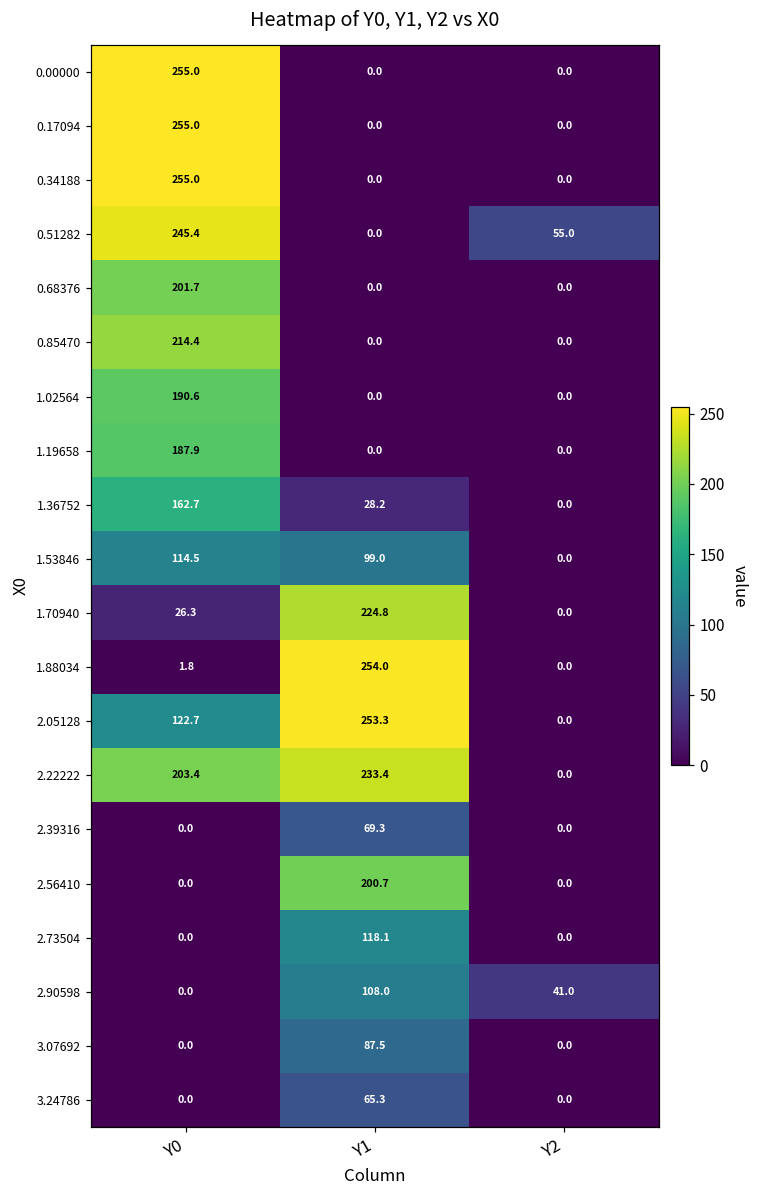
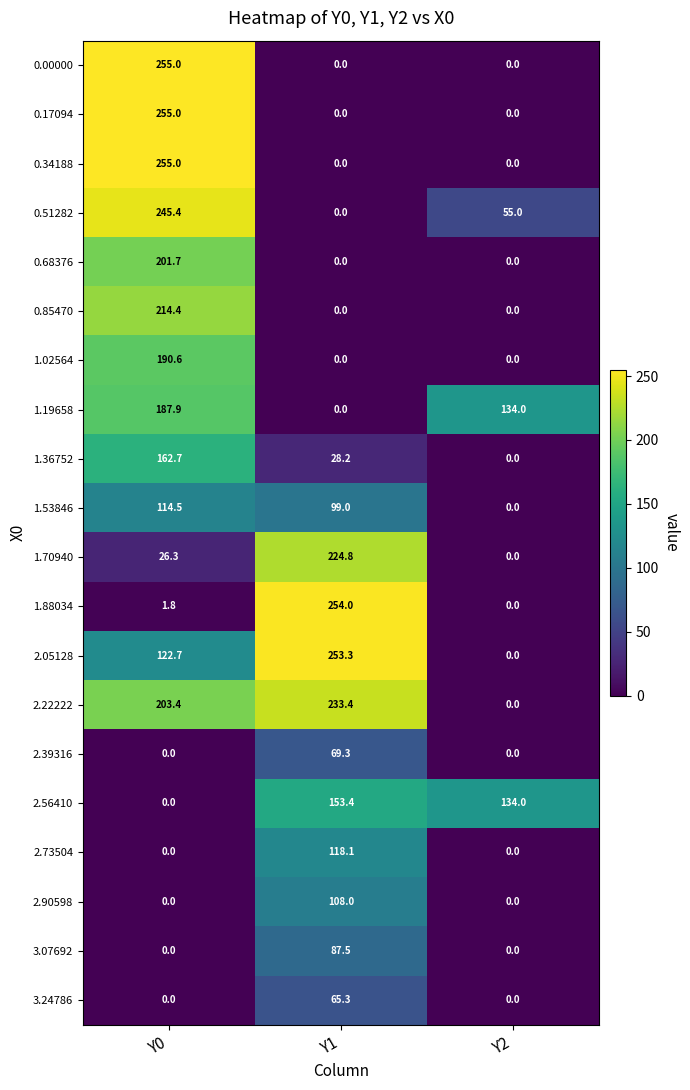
  {
    "0.00000": {
      "Y0": 255.0,
      "Y1": 0.0,
      "Y2": 0.0
    },
    "0.17094": {
      "Y0": 255.0,
      "Y1": 0.0,
      "Y2": 0.0
    },
    "0.34188": {
      "Y0": 255.0,
      "Y1": 0.0,
      "Y2": 0.0
    },
    "0.51282": {
      "Y0": 245.4,
      "Y1": 0.0,
      "Y2": 55.0
    },
    "0.68376": {
      "Y0": 201.7,
      "Y1": 0.0,
      "Y2": 0.0
    },
    "0.85470": {
      "Y0": 214.4,
      "Y1": 0.0,
      "Y2": 0.0
    },
    "1.02564": {
      "Y0": 190.6,
      "Y1": 0.0,
      "Y2": 0.0
    },
    "1.19658": {
      "Y0": 187.9,
      "Y1": 0.0,
-     "Y2": 0.0
+     "Y2": 134.0
    },
    "1.36752": {
      "Y0": 162.7,
      "Y1": 28.2,
      "Y2": 0.0
    },
    "1.53846": {
      "Y0": 114.5,
      "Y1": 99.0,
      "Y2": 0.0
    },
    "1.70940": {
      "Y0": 26.3,
      "Y1": 224.8,
      "Y2": 0.0
    },
    "1.88034": {
      "Y0": 1.8,
      "Y1": 254.0,
      "Y2": 0.0
    },
    "2.05128": {
      "Y0": 122.7,
      "Y1": 253.3,
      "Y2": 0.0
    },
    "2.22222": {
      "Y0": 203.4,
      "Y1": 233.4,
      "Y2": 0.0
    },
    "2.39316": {
      "Y0": 0.0,
      "Y1": 69.3,
      "Y2": 0.0
    },
    "2.56410": {
      "Y0": 0.0,
-     "Y1": 200.7,
-     "Y2": 0.0
+     "Y1": 153.4,
+     "Y2": 134.0
    },
    "2.73504": {
      "Y0": 0.0,
      "Y1": 118.1,
      "Y2": 0.0
    },
    "2.90598": {
      "Y0": 0.0,
      "Y1": 108.0,
-     "Y2": 41.0
+     "Y2": 0.0
    },
    "3.07692": {
      "Y0": 0.0,
      "Y1": 87.5,
      "Y2": 0.0
    },
    "3.24786": {
      "Y0": 0.0,
      "Y1": 65.3,
      "Y2": 0.0
    }
  }
